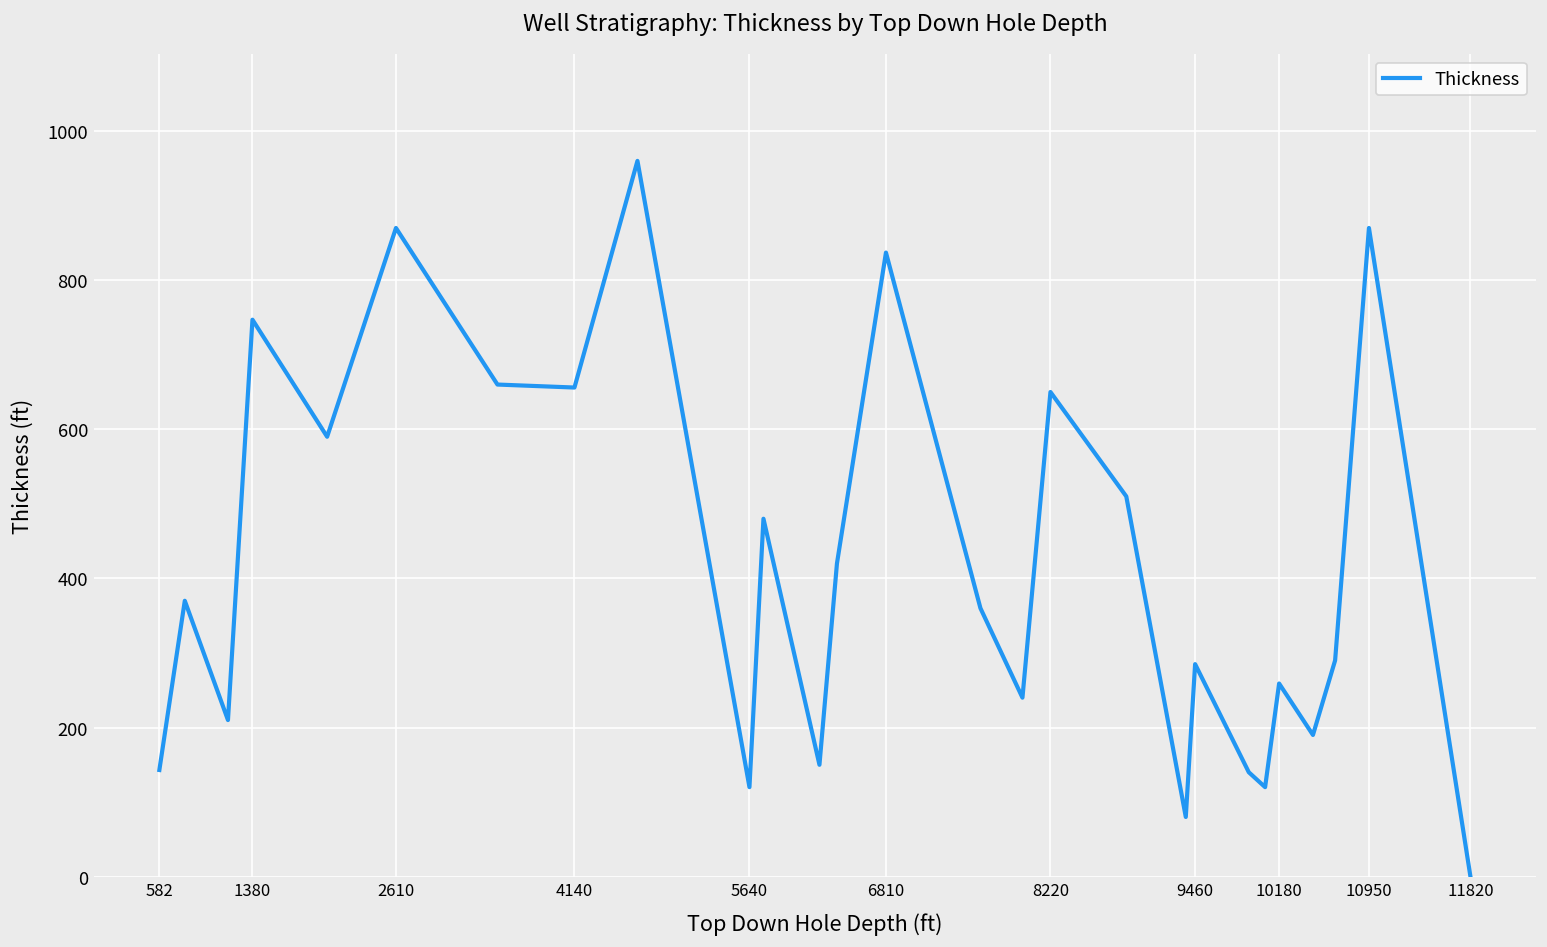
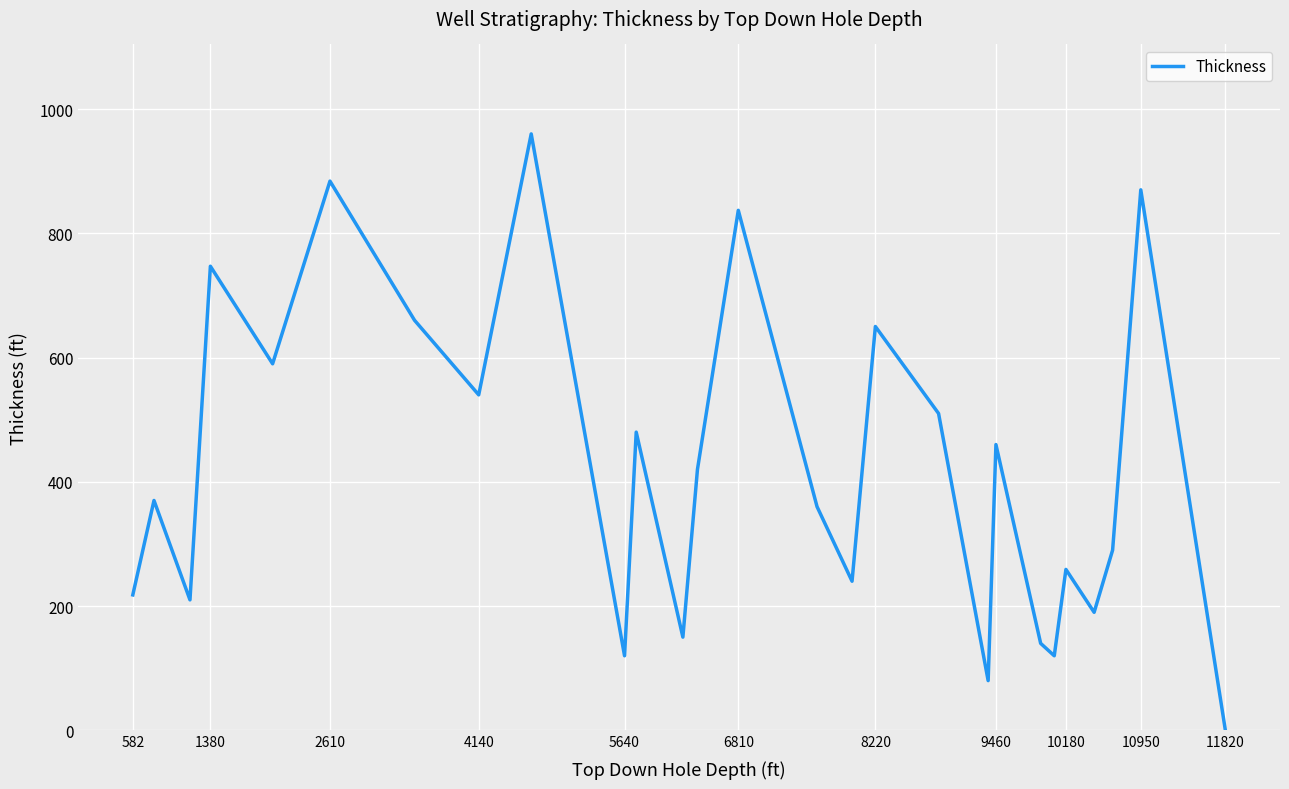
  {
-   "582": 140,
+   "582": 220,
    "1380": 750,
-   "2610": 870,
-   "4140": 660,
+   "2610": 880,
+   "4140": 540,
    "5640": 120,
    "6810": 840,
    "8220": 650,
-   "9460": 290,
+   "9460": 460,
    "10180": 260,
    "10950": 870,
    "11820": 0
  }
